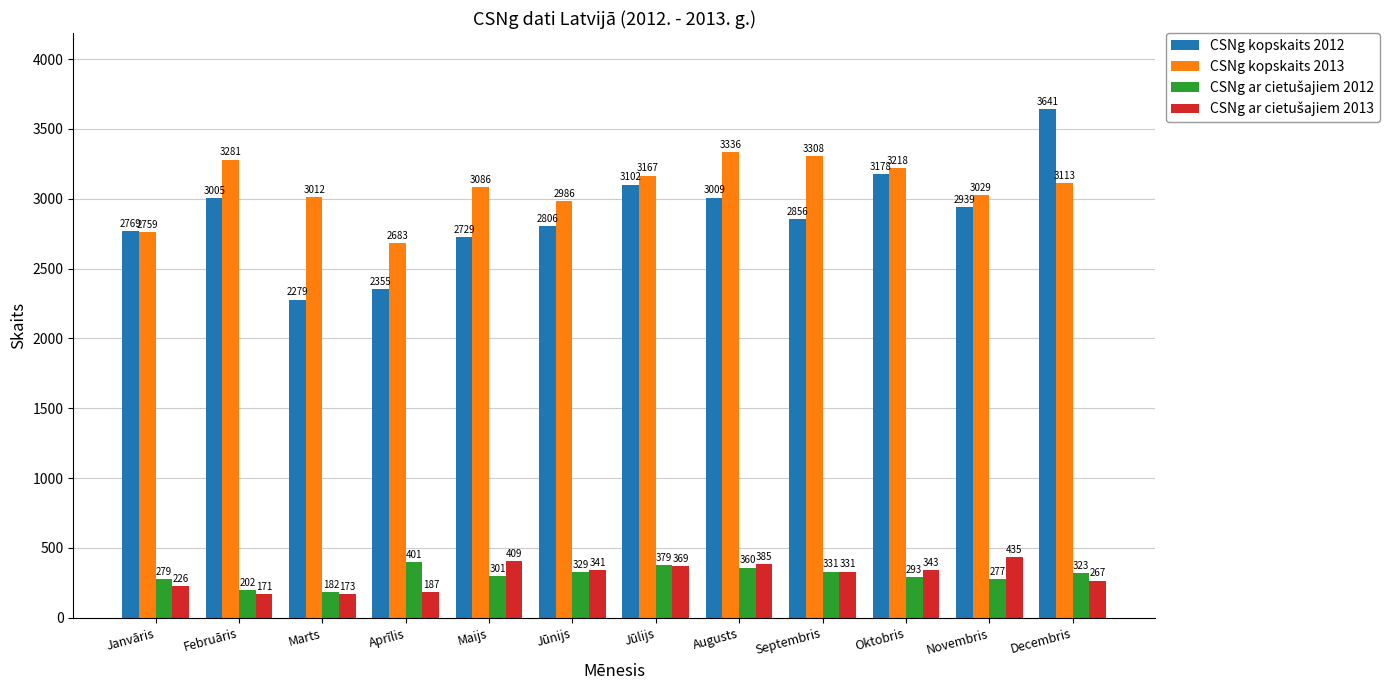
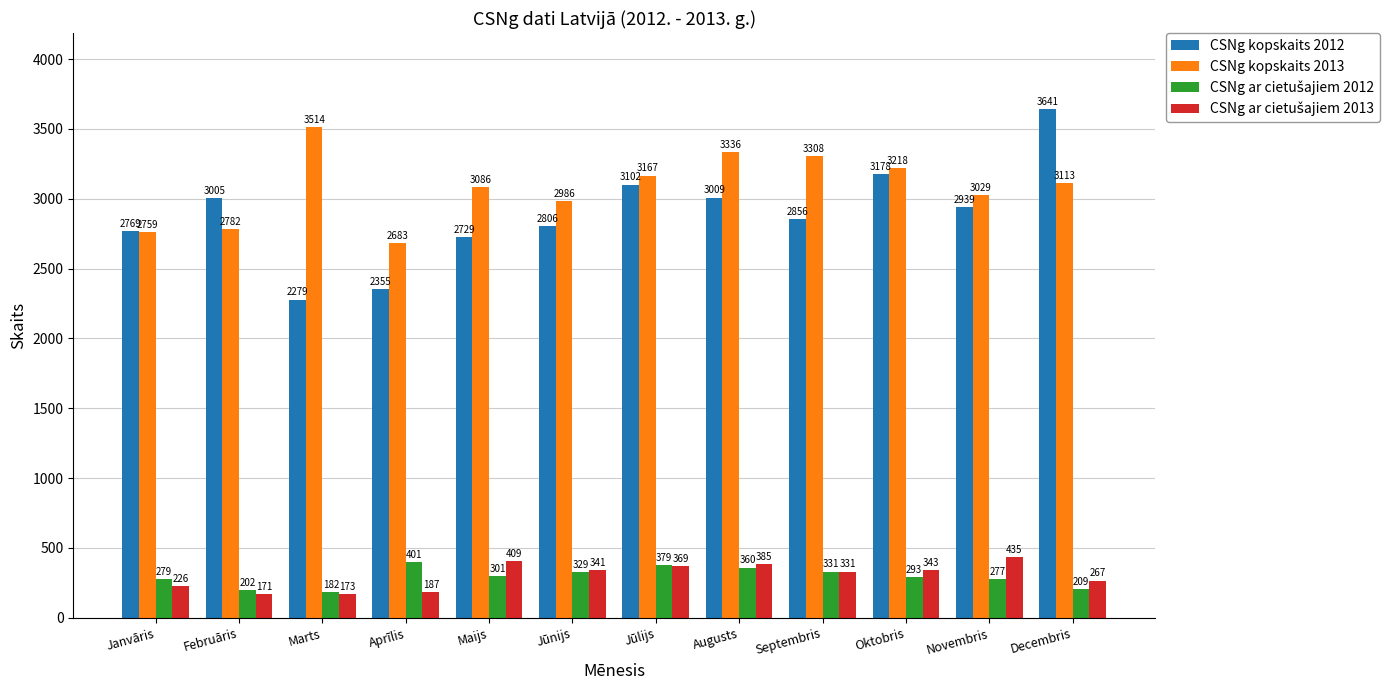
  {
    "CSNg kopskaits 2012": {
      "Februāris": 3005,
      "Marts": 2279,
      "Aprīlis": 2355,
      "Maijs": 2729,
      "Jūnijs": 2806,
      "Jūlijs": 3102,
      "Augusts": 3009,
      "Septembris": 2856,
      "Oktobris": 3178,
      "Novembris": 2939,
      "Decembris": 3641
    },
    "CSNg kopskaits 2013": {
-     "Februāris": 3281,
-     "Marts": 3012,
+     "Februāris": 2782,
+     "Marts": 3514,
      "Aprīlis": 2683,
      "Maijs": 3086,
      "Jūnijs": 2986,
      "Jūlijs": 3167,
      "Augusts": 3336,
      "Septembris": 3308,
      "Oktobris": 3218,
      "Novembris": 3029,
      "Decembris": 3113
    },
    "CSNg ar cietušajiem 2012": {
      "Janvāris": 279,
      "Februāris": 202,
      "Marts": 182,
      "Aprīlis": 401,
      "Maijs": 301,
      "Jūnijs": 329,
      "Jūlijs": 379,
      "Augusts": 360,
      "Septembris": 331,
      "Oktobris": 293,
      "Novembris": 277,
-     "Decembris": 323
+     "Decembris": 209
    },
    "CSNg ar cietušajiem 2013": {
      "Janvāris": 226,
      "Februāris": 171,
      "Marts": 173,
      "Aprīlis": 187,
      "Maijs": 409,
      "Jūnijs": 341,
      "Jūlijs": 369,
      "Augusts": 385,
      "Septembris": 331,
      "Oktobris": 343,
      "Novembris": 435,
      "Decembris": 267
    }
  }
